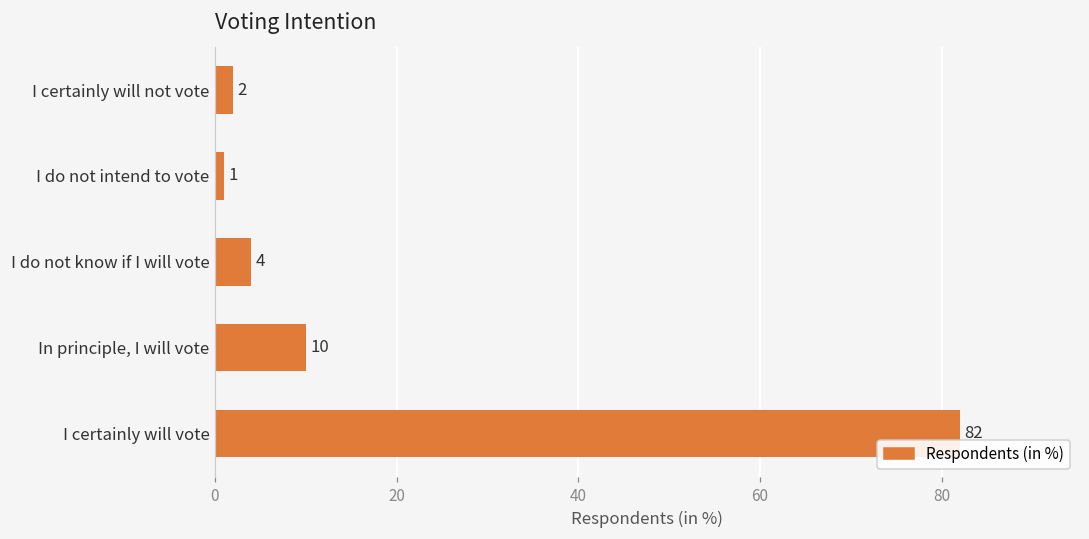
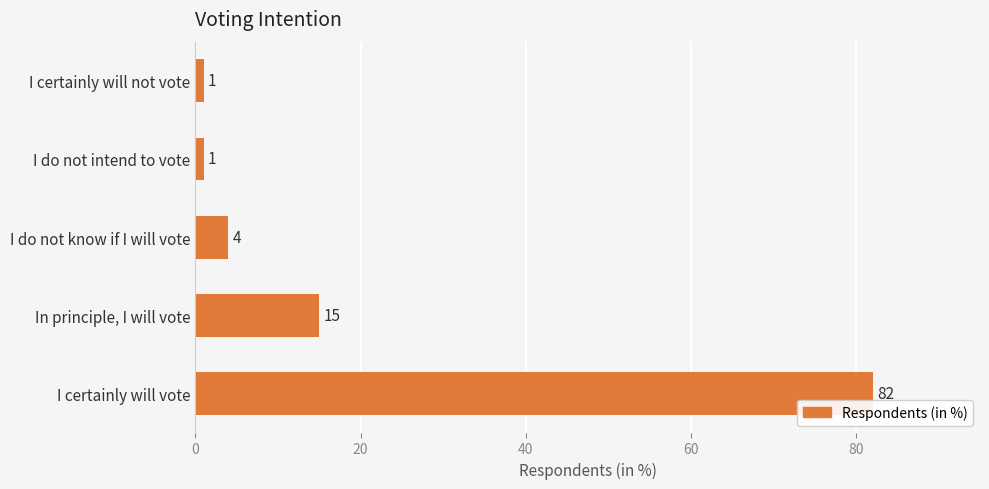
  {
-   "I certainly will not vote": 2,
+   "I certainly will not vote": 1,
    "I do not intend to vote": 1,
    "I do not know if I will vote": 4,
-   "In principle, I will vote": 10
+   "In principle, I will vote": 15
  }
